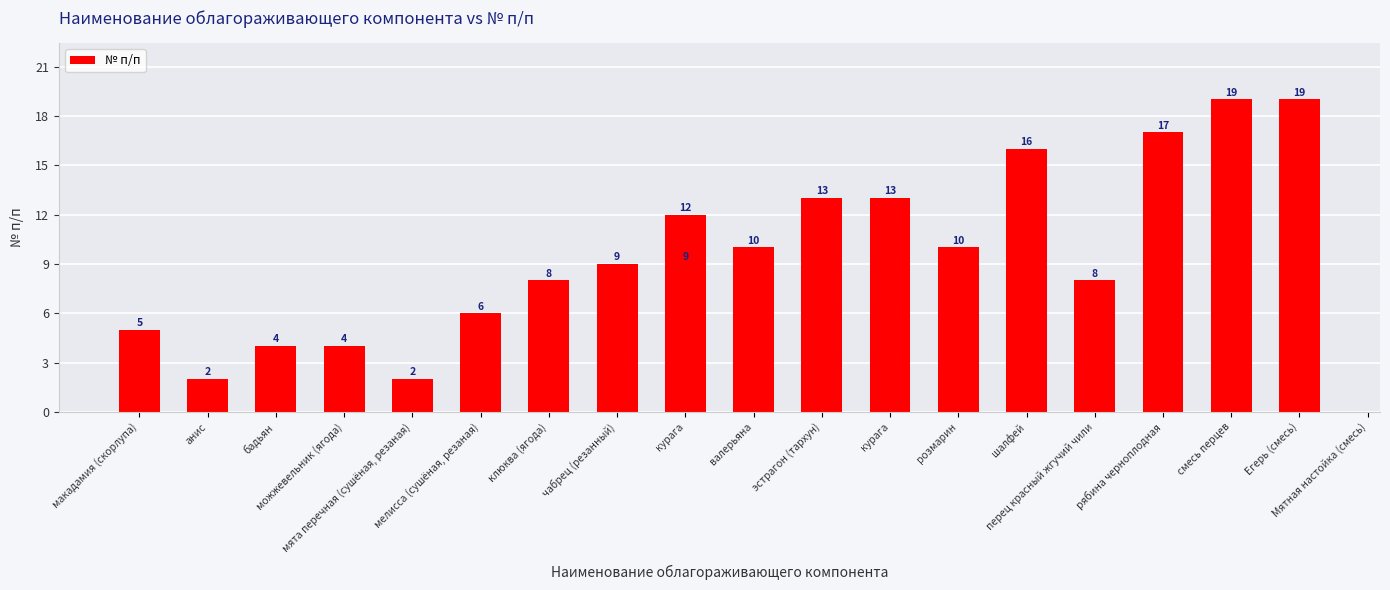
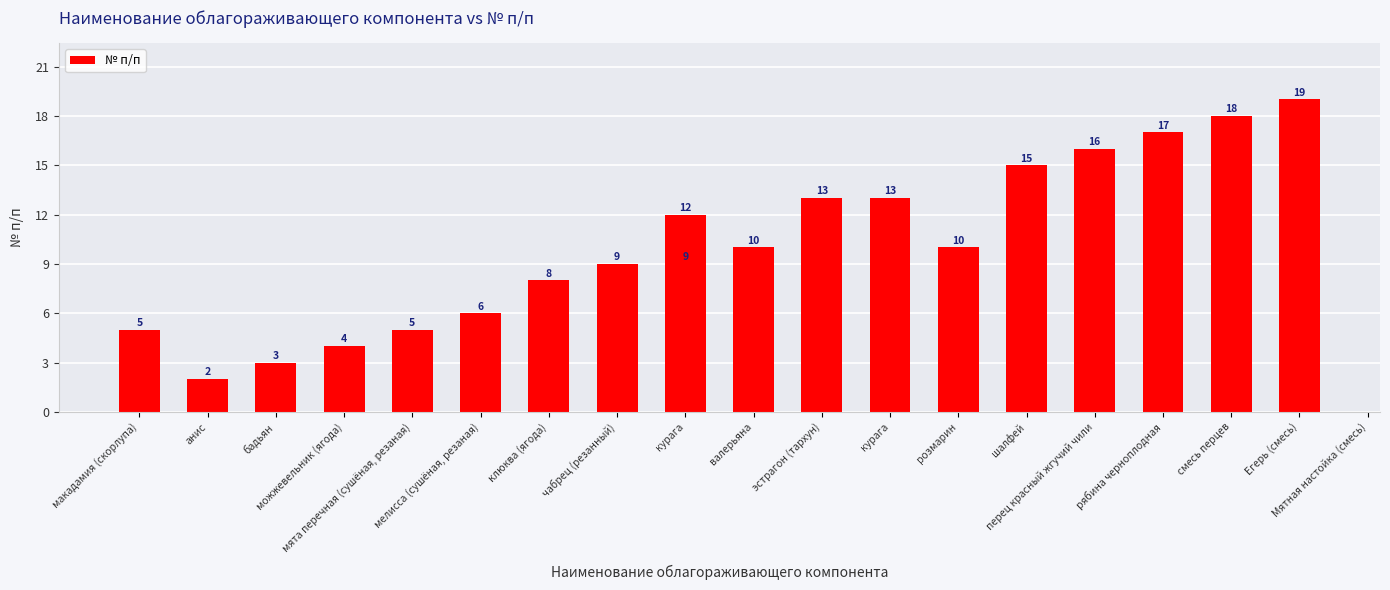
  {
    "макадамия (скорлупа)": 5,
    "анис": 2,
-   "бадьян": 4,
+   "бадьян": 3,
    "можжевельник (ягода)": 4,
-   "мята перечная (сушёная, резаная)": 2,
+   "мята перечная (сушёная, резаная)": 5,
    "мелисса (сушёная, резаная)": 6,
    "клюква (ягода)": 8,
    "чабрец (резанный)": 9,
    "валерьяна": 10,
    "эстрагон (тархун)": 13,
    "розмарин": 10,
-   "шалфей": 16,
-   "перец красный жгучий чили": 8,
+   "шалфей": 15,
+   "перец красный жгучий чили": 16,
    "рябина черноплодная": 17,
-   "смесь перцев": 19,
+   "смесь перцев": 18,
    "Егерь (смесь)": 19
  }
